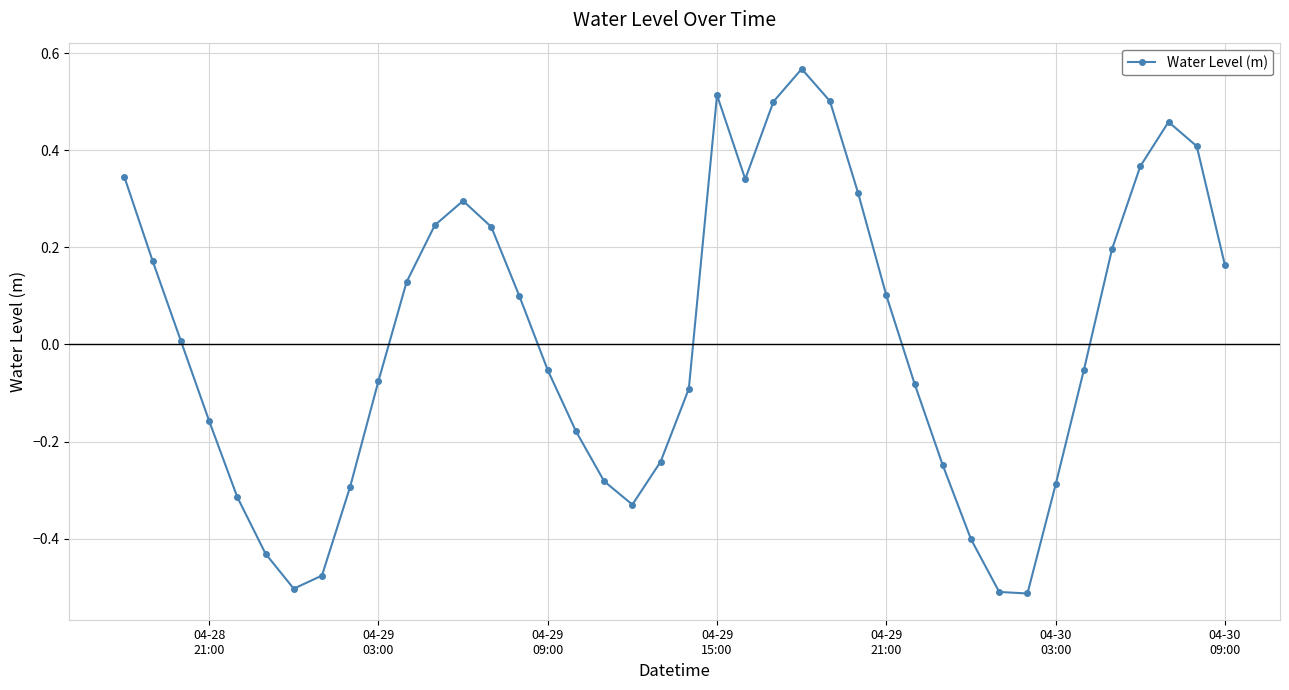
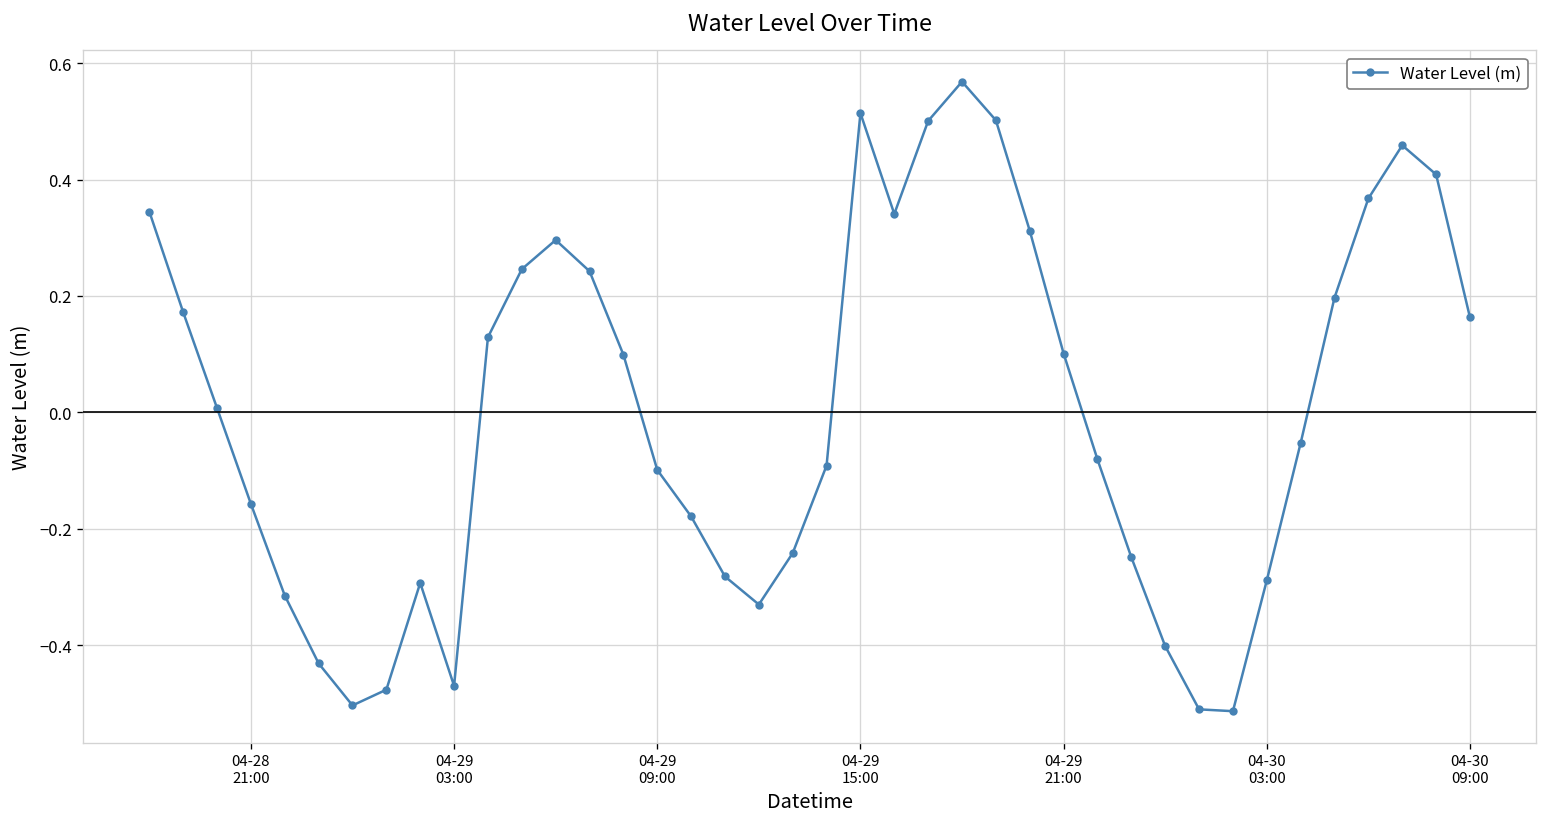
  {
    "04-28 21:00": -0.16,
-   "04-29 03:00": -0.08,
-   "04-29 09:00": -0.05,
+   "04-29 03:00": -0.47,
+   "04-29 09:00": -0.10,
    "04-29 15:00": 0.51,
    "04-29 21:00": 0.10,
    "04-30 03:00": -0.29,
    "04-30 09:00": 0.16
  }
